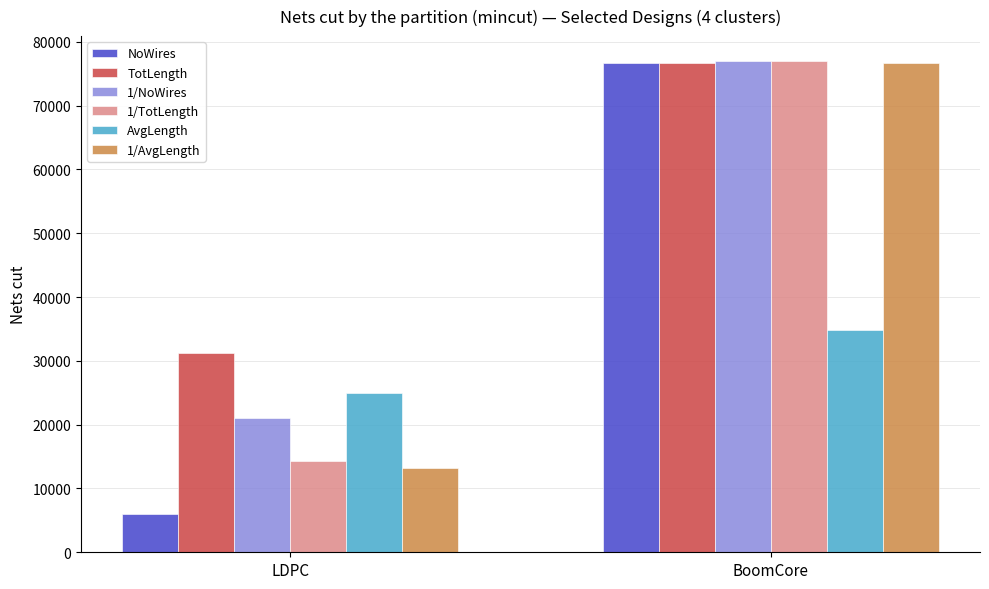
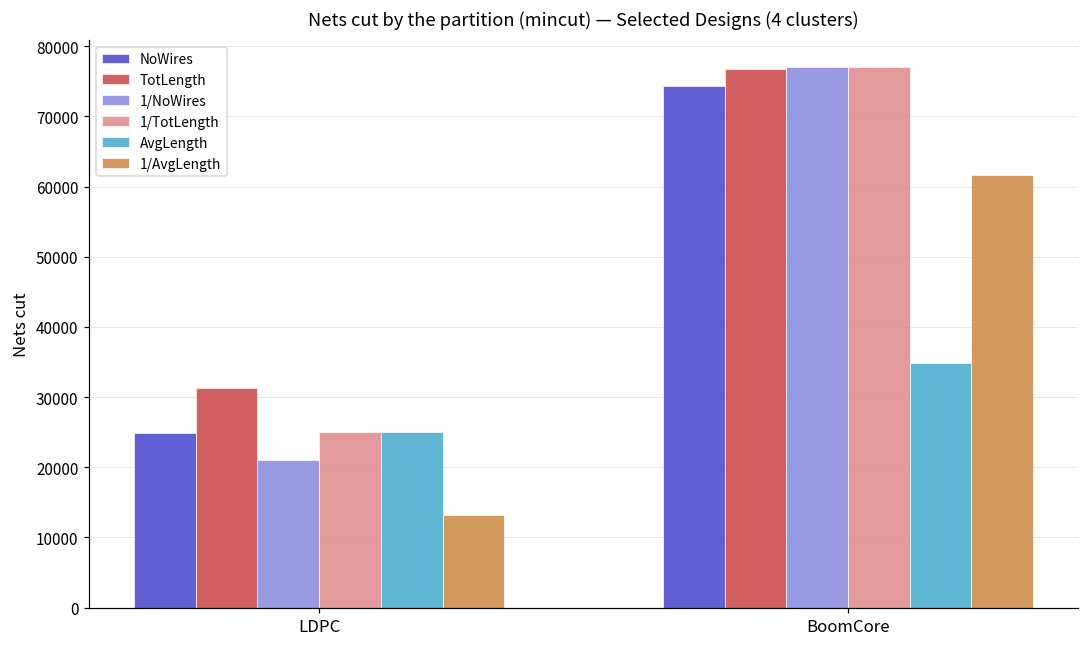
  {
    "NoWires": {
-     "LDPC": 6000,
-     "BoomCore": 77000
+     "LDPC": 25000,
+     "BoomCore": 74000
    },
    "TotLength": {
      "LDPC": 31000,
      "BoomCore": 77000
    },
    "1/NoWires": {
      "LDPC": 21000,
      "BoomCore": 77000
    },
    "1/TotLength": {
-     "LDPC": 14000,
+     "LDPC": 25000,
      "BoomCore": 77000
    },
    "AvgLength": {
      "LDPC": 25000,
      "BoomCore": 35000
    },
    "1/AvgLength": {
      "LDPC": 13000,
-     "BoomCore": 77000
+     "BoomCore": 62000
    }
  }
